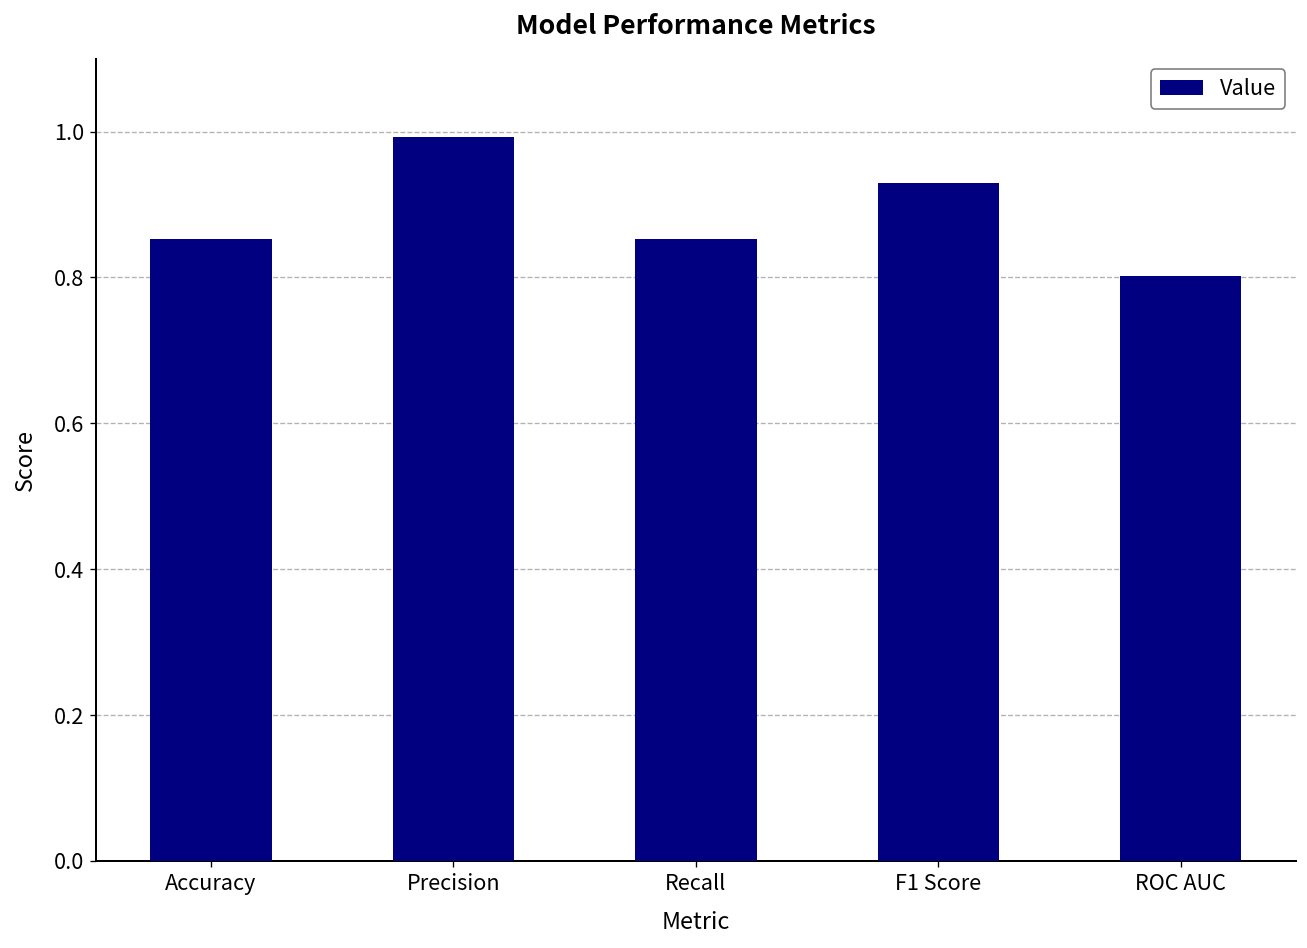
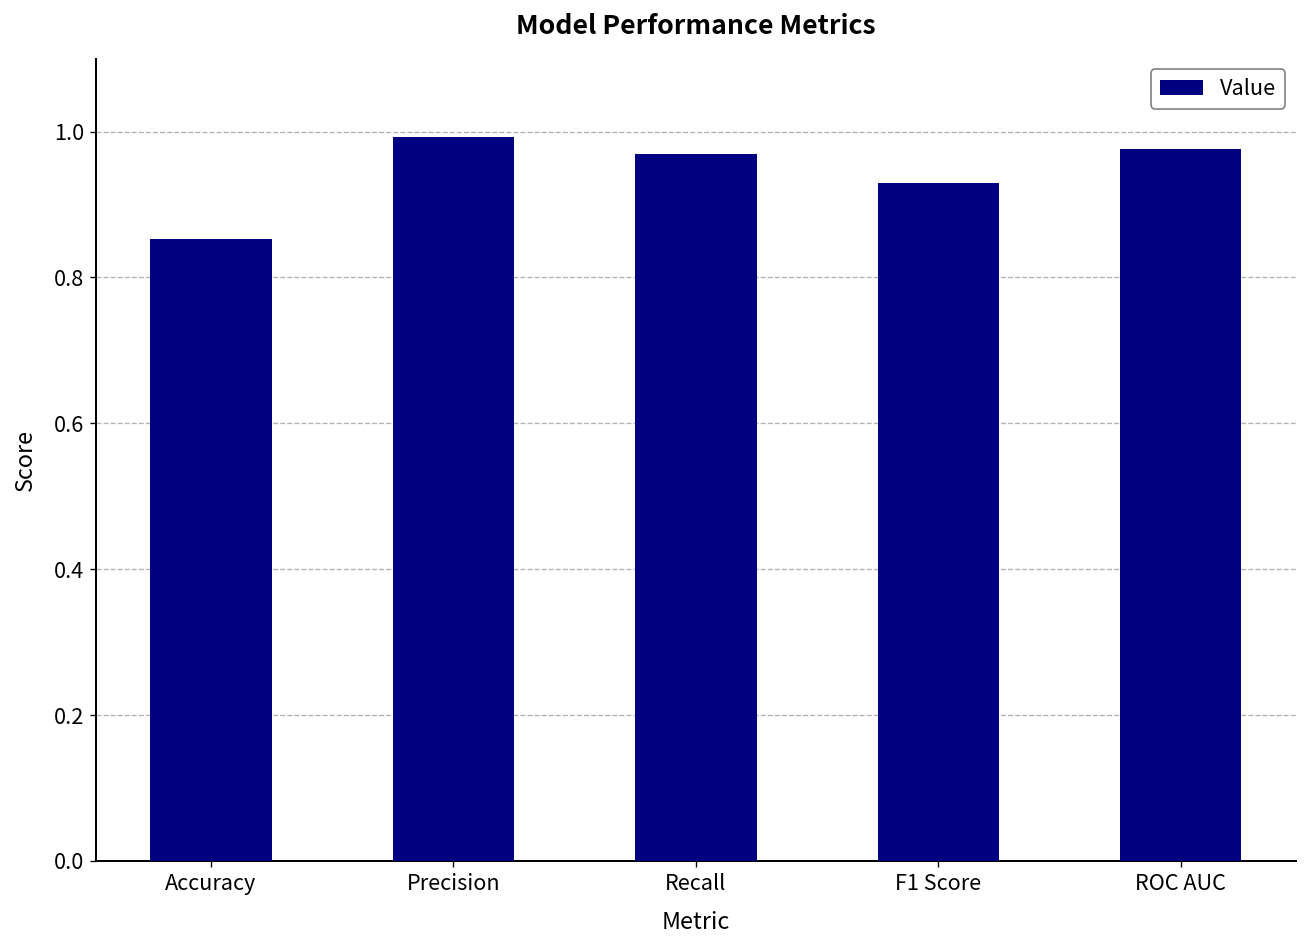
  {
    "Accuracy": 0.85,
    "Precision": 0.99,
-   "Recall": 0.85,
+   "Recall": 0.97,
    "F1 Score": 0.93,
-   "ROC AUC": 0.80
+   "ROC AUC": 0.98
  }
